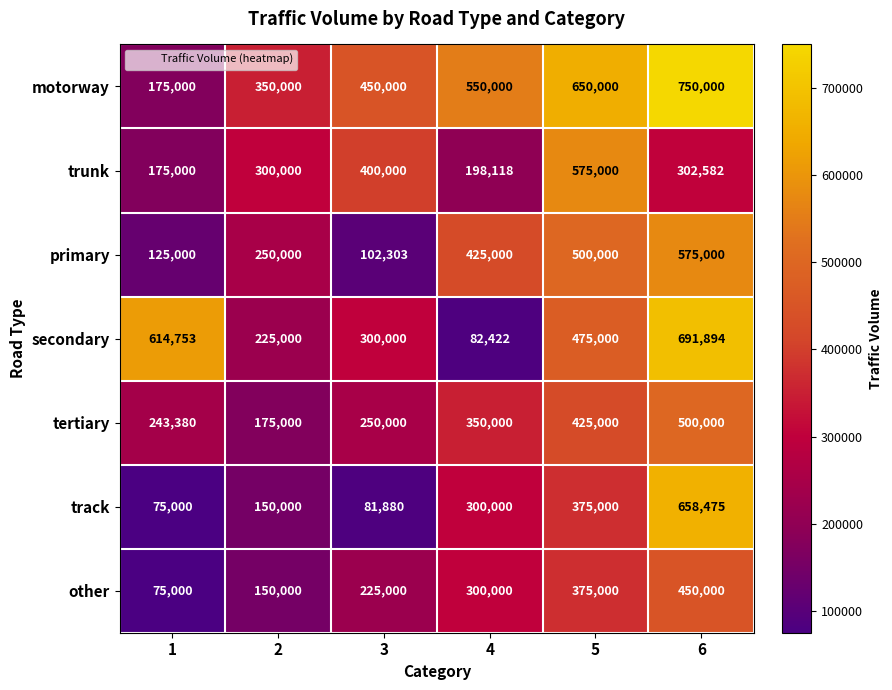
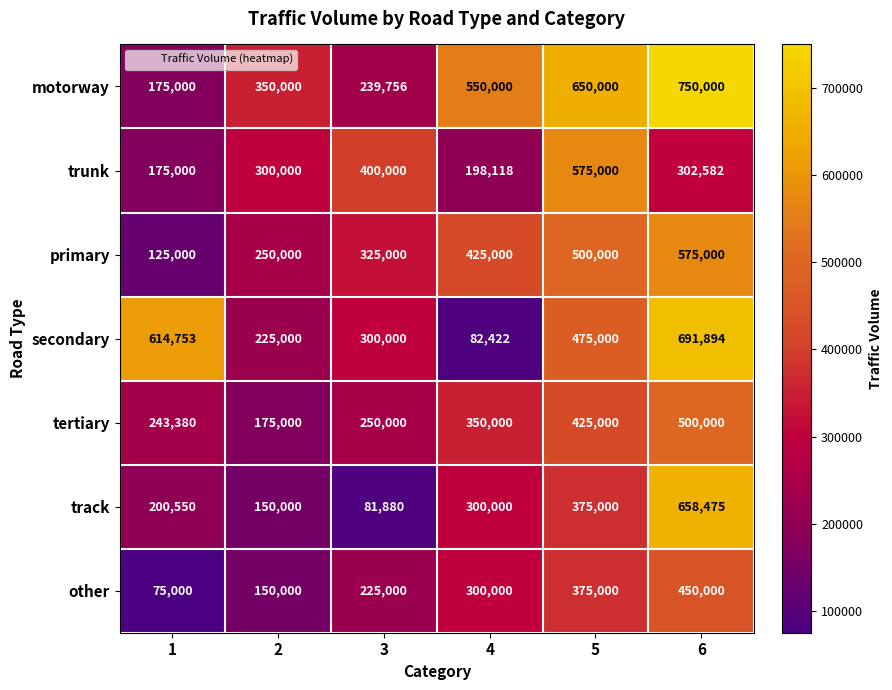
  {
    "motorway": {
      "1": "175,000",
      "2": "350,000",
-     "3": "450,000",
+     "3": "239,756",
      "4": "550,000",
      "5": "650,000",
      "6": "750,000"
    },
    "trunk": {
      "1": "175,000",
      "2": "300,000",
      "3": "400,000",
      "4": "198,118",
      "5": "575,000",
      "6": "302,582"
    },
    "primary": {
      "1": "125,000",
      "2": "250,000",
-     "3": "102,303",
+     "3": "325,000",
      "4": "425,000",
      "5": "500,000",
      "6": "575,000"
    },
    "secondary": {
      "1": "614,753",
      "2": "225,000",
      "3": "300,000",
      "4": "82,422",
      "5": "475,000",
      "6": "691,894"
    },
    "tertiary": {
      "1": "243,380",
      "2": "175,000",
      "3": "250,000",
      "4": "350,000",
      "5": "425,000",
      "6": "500,000"
    },
    "track": {
-     "1": "75,000",
+     "1": "200,550",
      "2": "150,000",
      "3": "81,880",
      "4": "300,000",
      "5": "375,000",
      "6": "658,475"
    },
    "other": {
      "1": "75,000",
      "2": "150,000",
      "3": "225,000",
      "4": "300,000",
      "5": "375,000",
      "6": "450,000"
    }
  }
